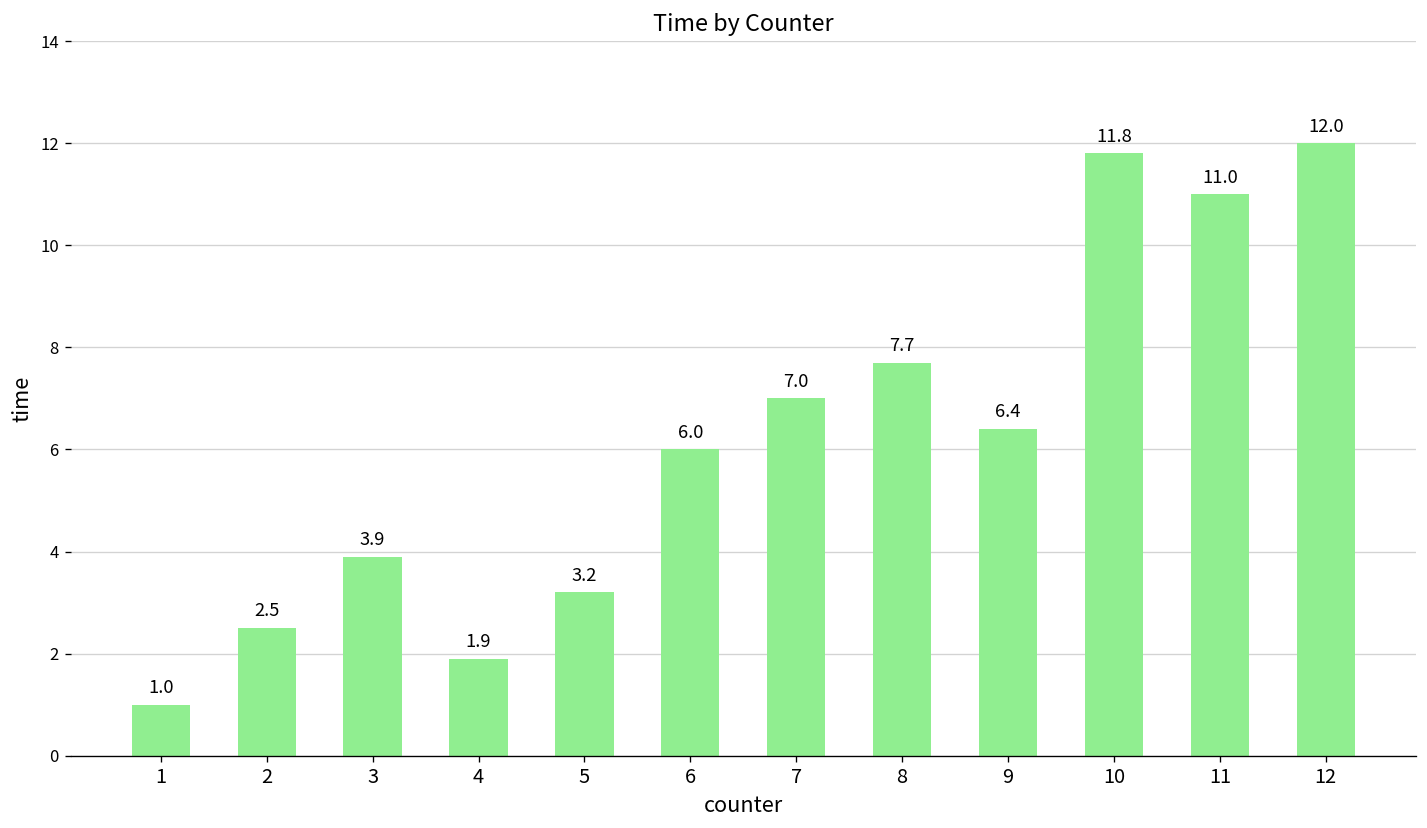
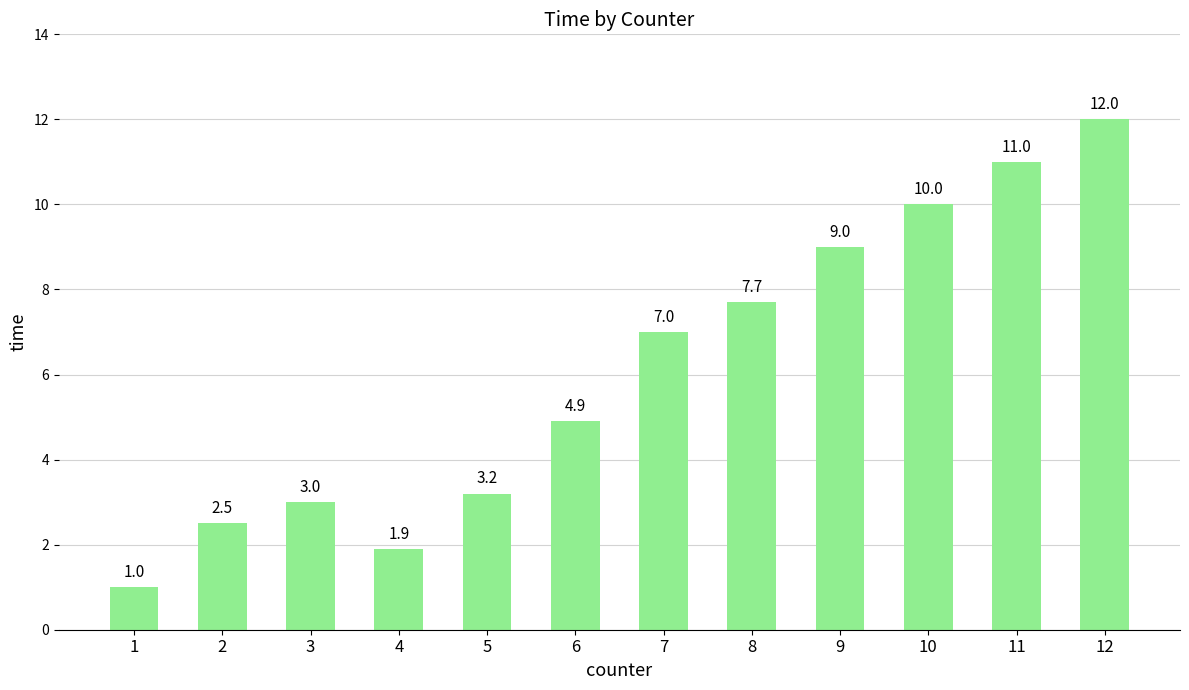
  {
    "1": 1.0,
    "2": 2.5,
-   "3": 3.9,
+   "3": 3.0,
    "4": 1.9,
    "5": 3.2,
-   "6": 6.0,
+   "6": 4.9,
    "7": 7.0,
    "8": 7.7,
-   "9": 6.4,
-   "10": 11.8,
+   "9": 9.0,
+   "10": 10.0,
    "11": 11.0,
    "12": 12.0
  }
